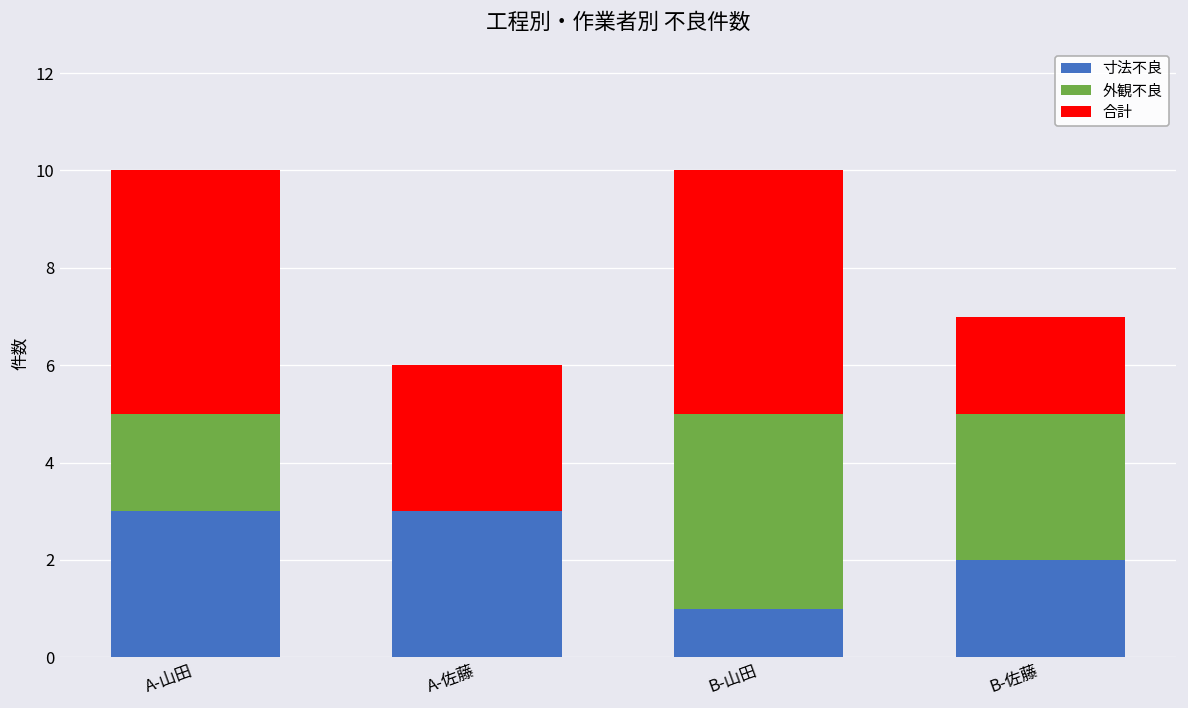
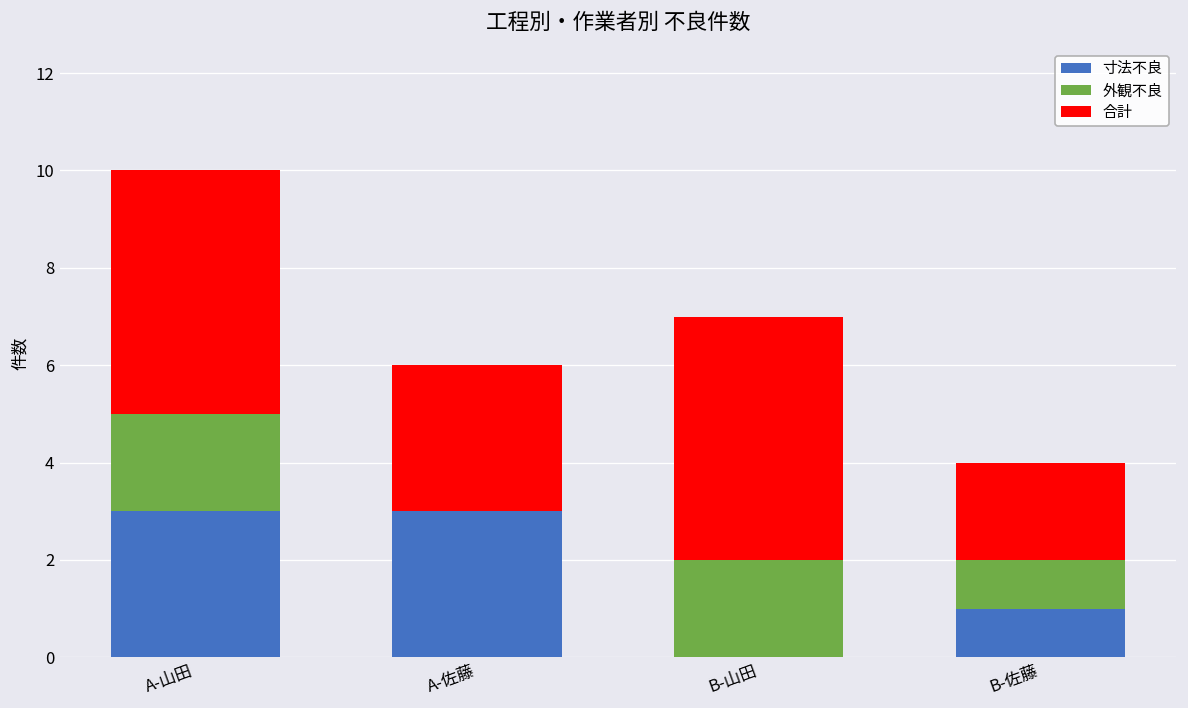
  {
    "寸法不良": {
      "A-山田": 3,
      "A-佐藤": 3,
-     "B-山田": 1,
-     "B-佐藤": 2
+     "B-山田": 0,
+     "B-佐藤": 1
    },
    "外観不良": {
-     "B-山田": 4,
-     "B-佐藤": 3
+     "B-山田": 2,
+     "B-佐藤": 1
    },
    "合計": {
      "A-山田": 5,
      "A-佐藤": 3,
      "B-山田": 5,
      "B-佐藤": 2
    }
  }
